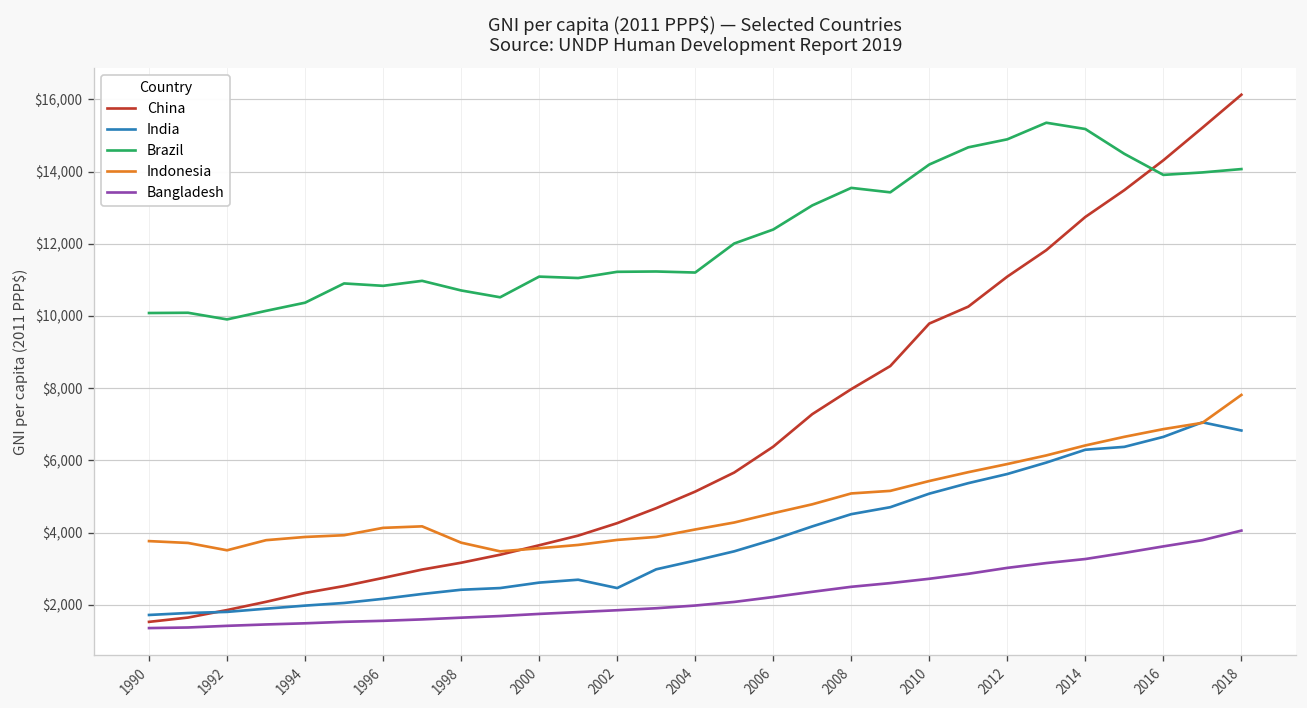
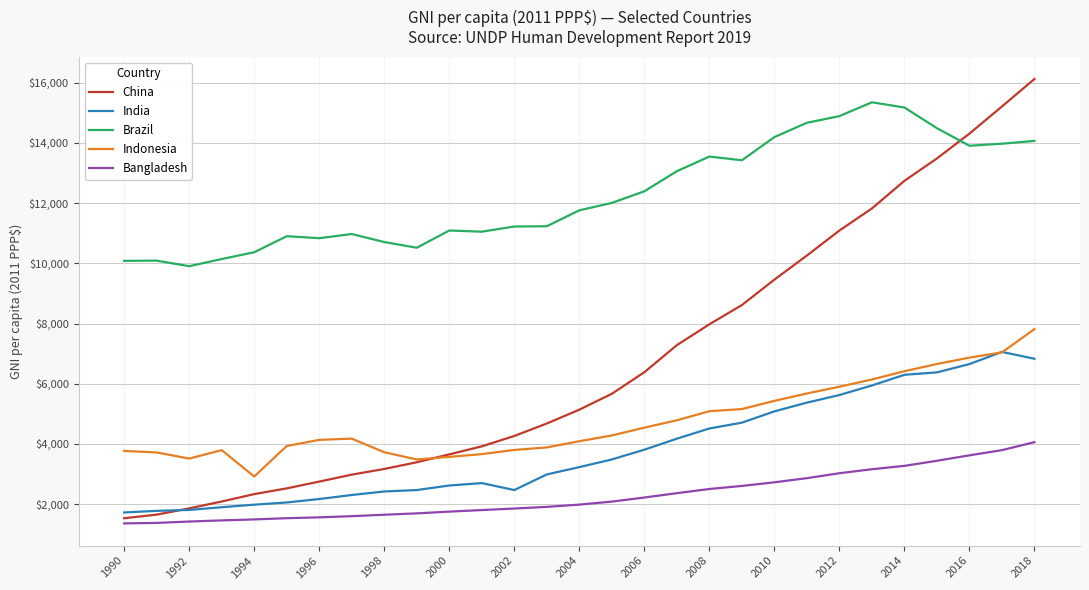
  {
    "China": {
      "1990": "$1,500",
      "1994": "$2,300",
      "1996": "$2,700",
      "1998": "$3,200",
      "2002": "$4,300",
      "2004": "$5,100",
      "2006": "$6,400",
      "2008": "$8,000",
-     "2010": "$9,800",
+     "2010": "$9,500",
      "2012": "$11,100",
      "2014": "$12,700",
      "2016": "$14,300",
      "2018": "$16,100"
    },
    "India": {
      "1990": "$1,700",
      "1994": "$2,000",
      "1996": "$2,200",
      "1998": "$2,400",
      "2000": "$2,600",
      "2002": "$2,500",
      "2004": "$3,200",
      "2006": "$3,800",
      "2008": "$4,500",
      "2010": "$5,100",
      "2012": "$5,600",
      "2014": "$6,300",
      "2016": "$6,700",
      "2018": "$6,800"
    },
    "Brazil": {
      "1990": "$10,100",
      "1992": "$9,900",
      "1994": "$10,400",
      "1996": "$10,800",
      "1998": "$10,700",
      "2000": "$11,100",
      "2002": "$11,200",
-     "2004": "$11,200",
+     "2004": "$11,800",
      "2006": "$12,400",
      "2008": "$13,500",
      "2010": "$14,200",
      "2012": "$14,900",
      "2014": "$15,200",
      "2016": "$13,900",
      "2018": "$14,100"
    },
    "Indonesia": {
      "1990": "$3,800",
      "1992": "$3,500",
-     "1994": "$3,900",
+     "1994": "$2,900",
      "1996": "$4,100",
      "1998": "$3,700",
      "2002": "$3,800",
      "2004": "$4,100",
      "2006": "$4,500",
      "2008": "$5,100",
      "2010": "$5,400",
      "2012": "$5,900",
      "2014": "$6,400",
      "2016": "$6,900",
      "2018": "$7,800"
    },
    "Bangladesh": {
      "1990": "$1,400",
      "1992": "$1,400",
      "1994": "$1,500",
      "1996": "$1,600",
      "1998": "$1,600",
      "2000": "$1,800",
      "2002": "$1,900",
      "2004": "$2,000",
      "2006": "$2,200",
      "2008": "$2,500",
      "2010": "$2,700",
      "2012": "$3,000",
      "2014": "$3,300",
      "2016": "$3,600",
      "2018": "$4,100"
    }
  }
